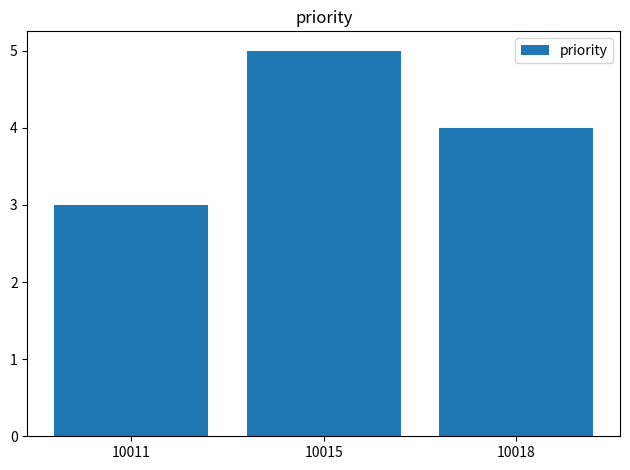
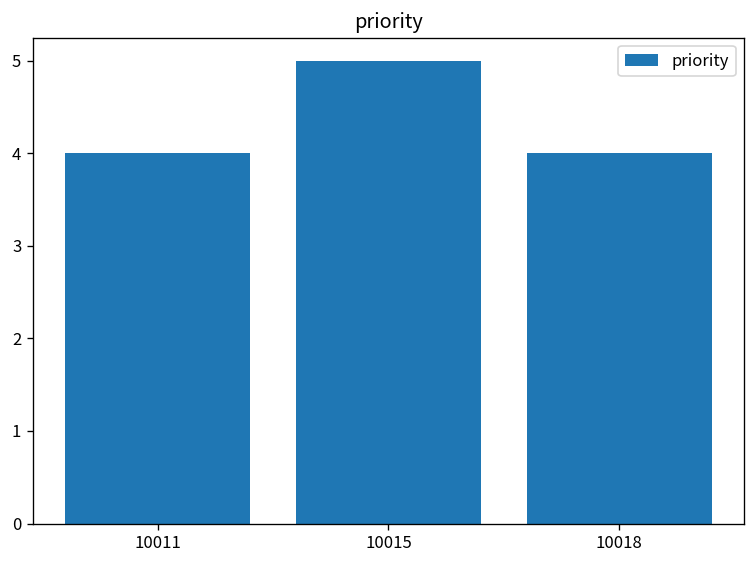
  {
-   "10011": 3,
+   "10011": 4,
    "10015": 5,
    "10018": 4
  }
